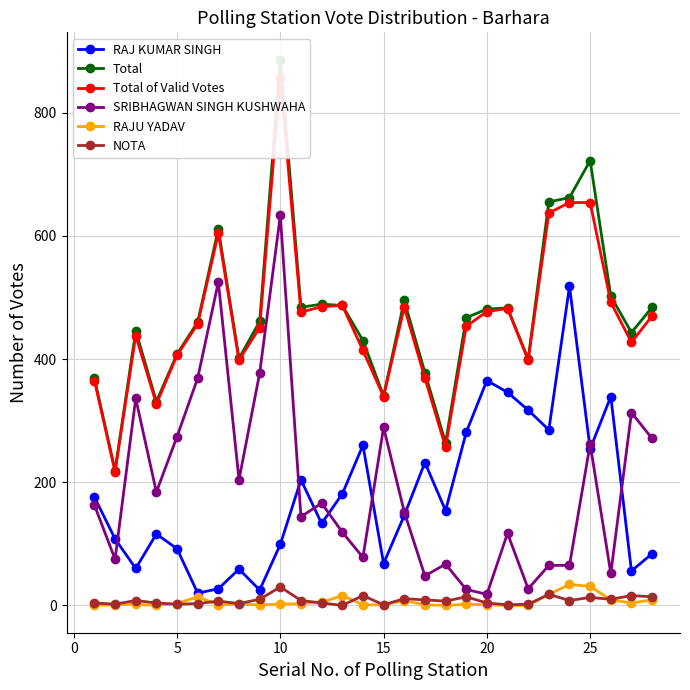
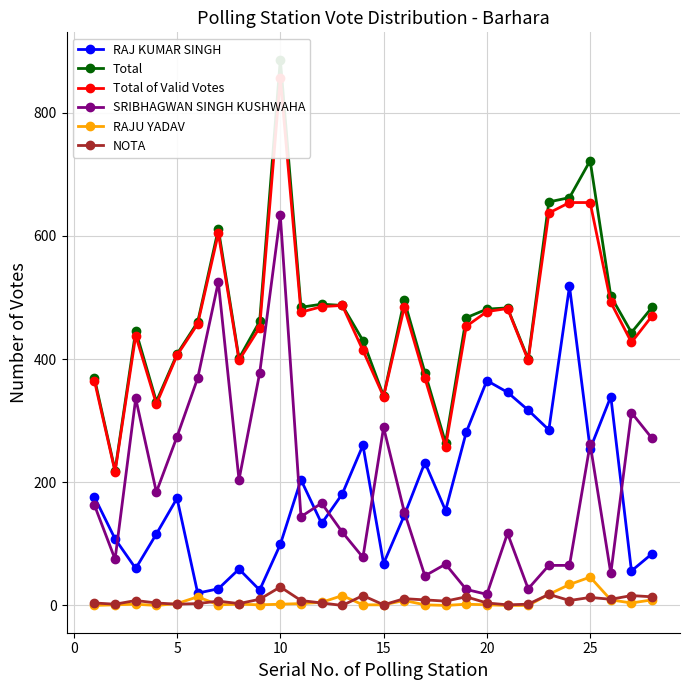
  {
    "RAJ KUMAR SINGH": {
-     "5": 90,
+     "5": 170,
      "10": 100,
      "15": 70,
      "20": 370,
      "25": 250
    },
    "Total": {
      "25": 720
    },
    "Total of Valid Votes": {
      "25": 650
    },
    "SRIBHAGWAN SINGH KUSHWAHA": {
      "5": 270,
      "10": 630,
      "15": 290,
      "20": 20,
      "25": 260
    },
    "RAJU YADAV": {
      "10": 0,
-     "25": 30
+     "25": 50
    },
    "NOTA": {
      "10": 30,
      "25": 10
    }
  }
